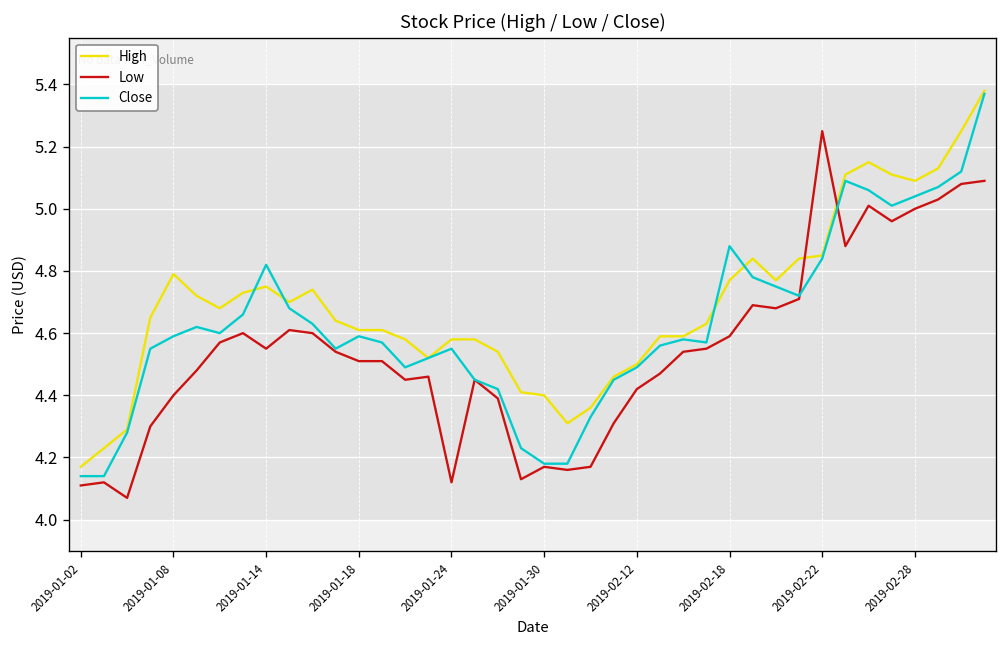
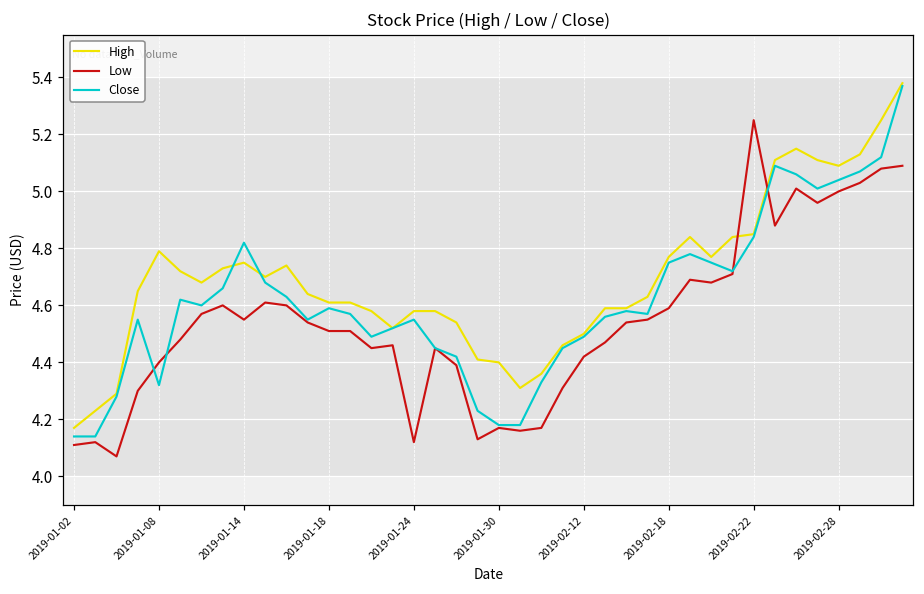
  {
    "High": {
      "2019-01-02": 4.17,
      "2019-01-08": 4.79,
      "2019-01-14": 4.75,
      "2019-01-18": 4.61,
      "2019-01-24": 4.58,
      "2019-01-30": 4.40,
      "2019-02-12": 4.50,
      "2019-02-18": 4.77,
      "2019-02-22": 4.85,
      "2019-02-28": 5.09
    },
    "Low": {
      "2019-01-02": 4.11,
      "2019-01-08": 4.40,
      "2019-01-14": 4.55,
      "2019-01-18": 4.51,
      "2019-01-24": 4.12,
      "2019-01-30": 4.17,
      "2019-02-12": 4.42,
      "2019-02-18": 4.59,
      "2019-02-22": 5.25,
      "2019-02-28": 5.00
    },
    "Close": {
      "2019-01-02": 4.14,
-     "2019-01-08": 4.59,
+     "2019-01-08": 4.32,
      "2019-01-14": 4.82,
      "2019-01-18": 4.59,
      "2019-01-24": 4.55,
      "2019-01-30": 4.18,
      "2019-02-12": 4.49,
-     "2019-02-18": 4.88,
+     "2019-02-18": 4.75,
      "2019-02-22": 4.84,
      "2019-02-28": 5.04
    }
  }
